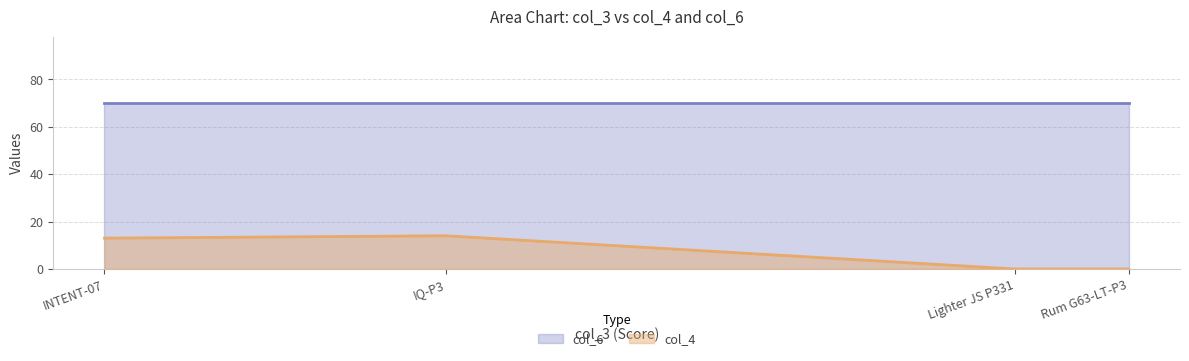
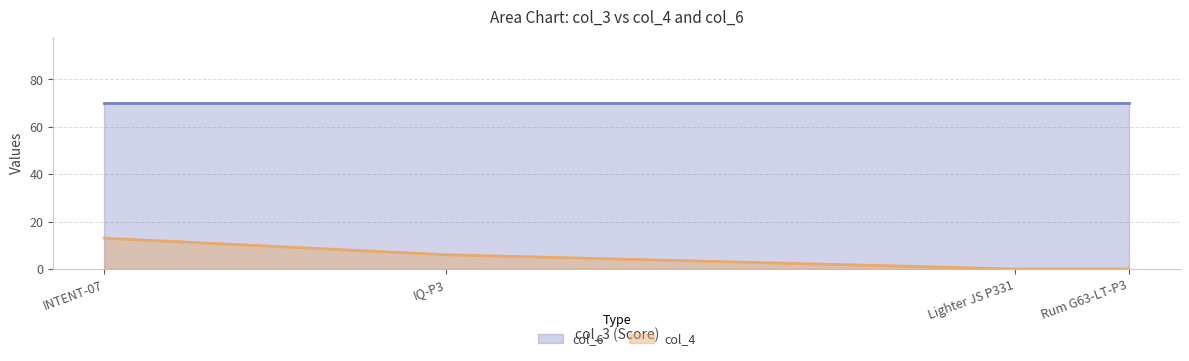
  {
    "col_6": {
      "INTENT-07": 70,
      "IQ-P3": 70,
      "Lighter JS P331": 70,
      "Rum G63-LT-P3": 70
    },
    "col_4": {
      "INTENT-07": 13,
-     "IQ-P3": 14,
+     "IQ-P3": 6,
      "Lighter JS P331": 0,
      "Rum G63-LT-P3": 0
    }
  }
